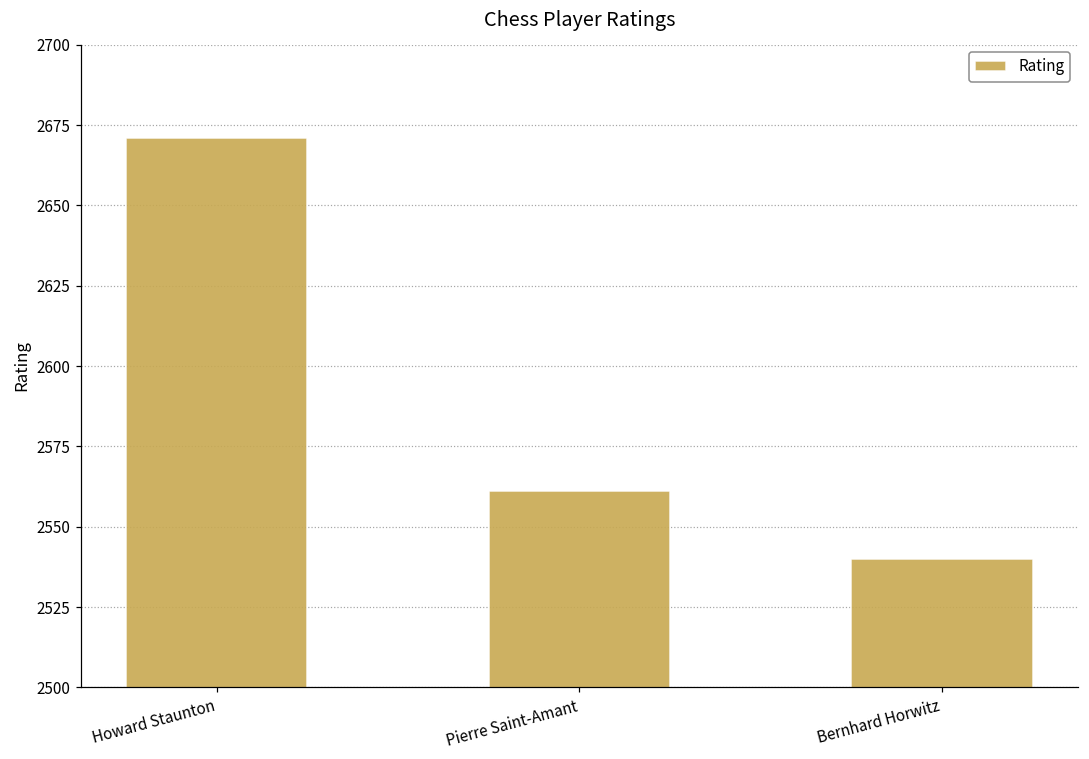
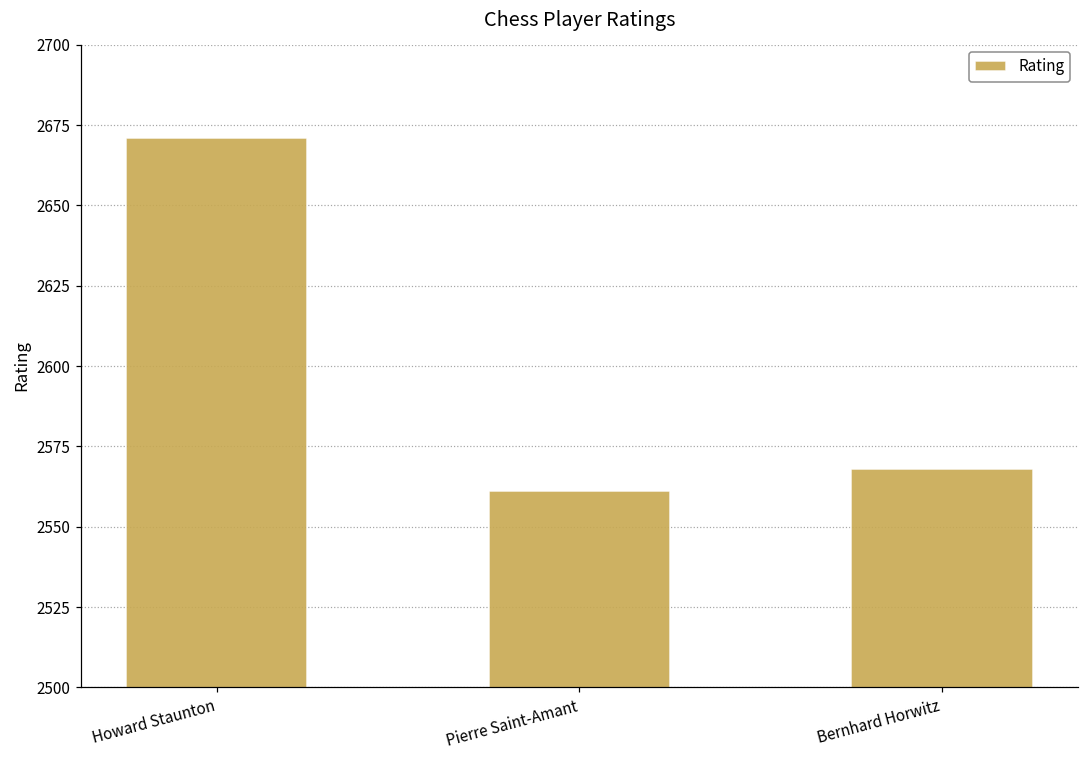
  {
    "Howard Staunton": 2671,
    "Pierre Saint-Amant": 2561,
-   "Bernhard Horwitz": 2540
+   "Bernhard Horwitz": 2568
  }
